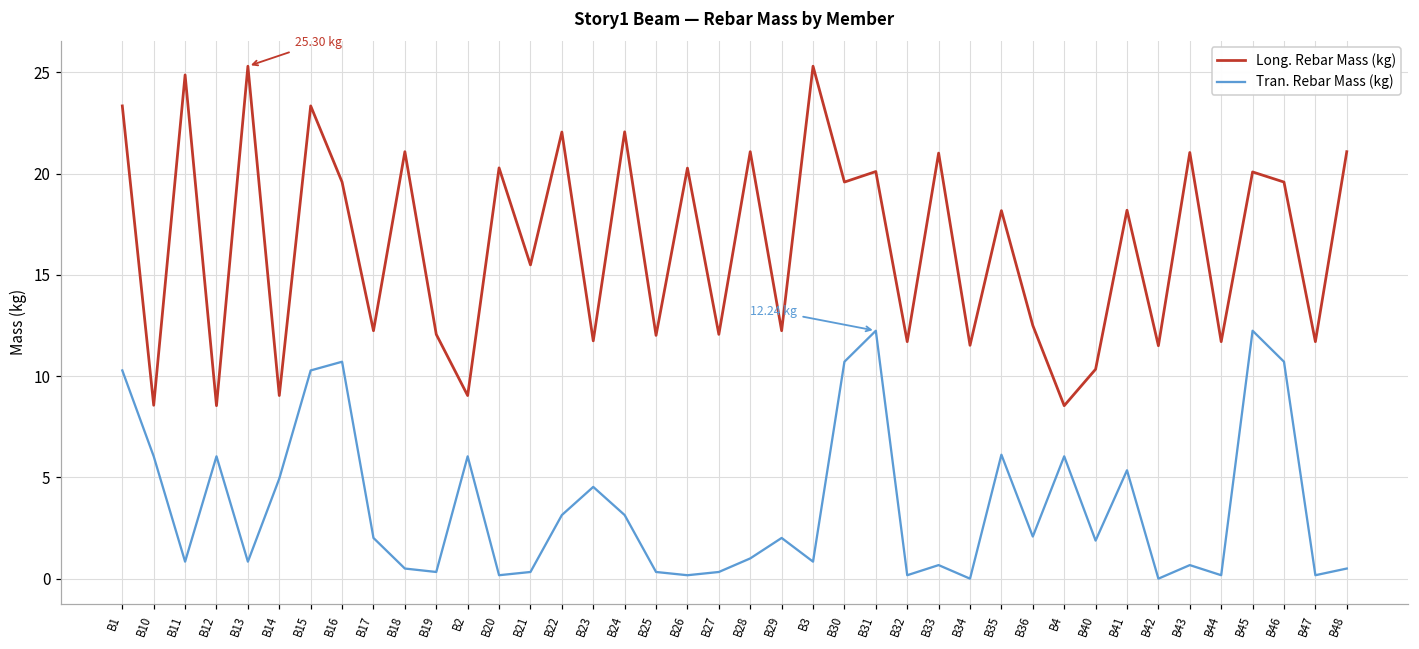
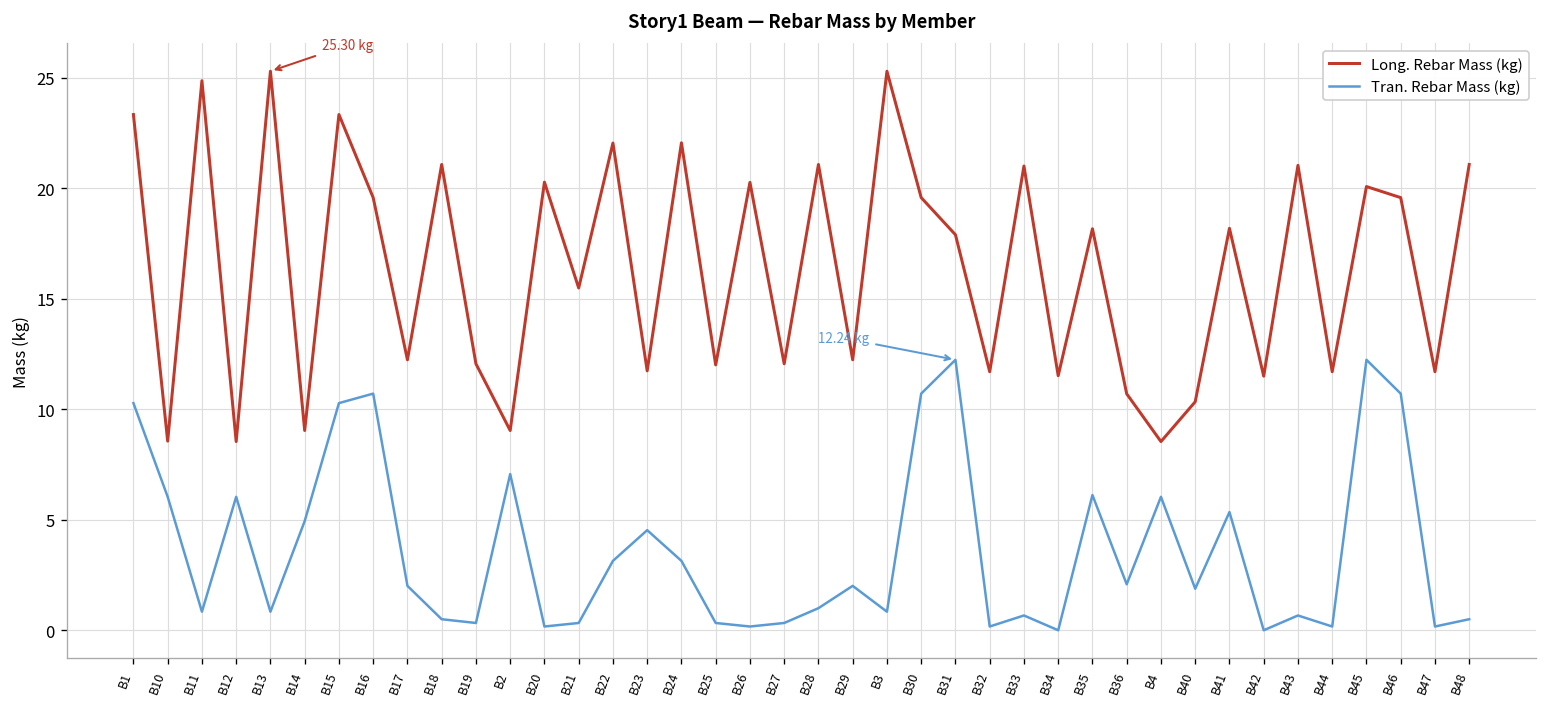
  {
    "Long. Rebar Mass (kg)": {
      "B1": 23.3,
      "B10": 8.6,
      "B11": 24.9,
      "B12": 8.5,
      "B14": 9.0,
      "B15": 23.3,
      "B16": 19.6,
      "B17": 12.2,
      "B18": 21.1,
      "B19": 12.1,
      "B2": 9.0,
      "B20": 20.3,
      "B21": 15.5,
      "B22": 22.1,
      "B23": 11.7,
      "B24": 22.1,
      "B25": 12.0,
      "B26": 20.3,
      "B27": 12.1,
      "B28": 21.1,
      "B3": 25.3,
      "B30": 19.6,
-     "B31": 20.1,
+     "B31": 17.9,
      "B32": 11.7,
      "B33": 21.0,
      "B34": 11.5,
      "B35": 18.2,
-     "B36": 12.5,
+     "B36": 10.7,
      "B4": 8.5,
      "B40": 10.3,
      "B41": 18.2,
      "B42": 11.5,
      "B43": 21.0,
      "B44": 11.7,
      "B45": 20.1,
      "B46": 19.6,
      "B47": 11.7,
      "B48": 21.1
    },
    "Tran. Rebar Mass (kg)": {
      "B1": 10.3,
      "B10": 6.0,
      "B11": 0.8,
      "B12": 6.0,
      "B13": 0.8,
      "B14": 4.9,
      "B15": 10.3,
      "B16": 10.7,
      "B17": 2.0,
      "B18": 0.5,
      "B19": 0.3,
-     "B2": 6.0,
+     "B2": 7.1,
      "B20": 0.2,
      "B21": 0.3,
      "B22": 3.1,
      "B23": 4.5,
      "B24": 3.1,
      "B25": 0.3,
      "B26": 0.2,
      "B27": 0.3,
      "B28": 1.0,
      "B29": 2.0,
      "B3": 0.8,
      "B30": 10.7,
      "B31": 12.2,
      "B32": 0.2,
      "B33": 0.7,
      "B34": 0.0,
      "B35": 6.1,
      "B36": 2.1,
      "B4": 6.0,
      "B40": 1.9,
      "B41": 5.4,
      "B42": 0.0,
      "B43": 0.7,
      "B44": 0.2,
      "B45": 12.2,
      "B46": 10.7,
      "B47": 0.2,
      "B48": 0.5
    }
  }
